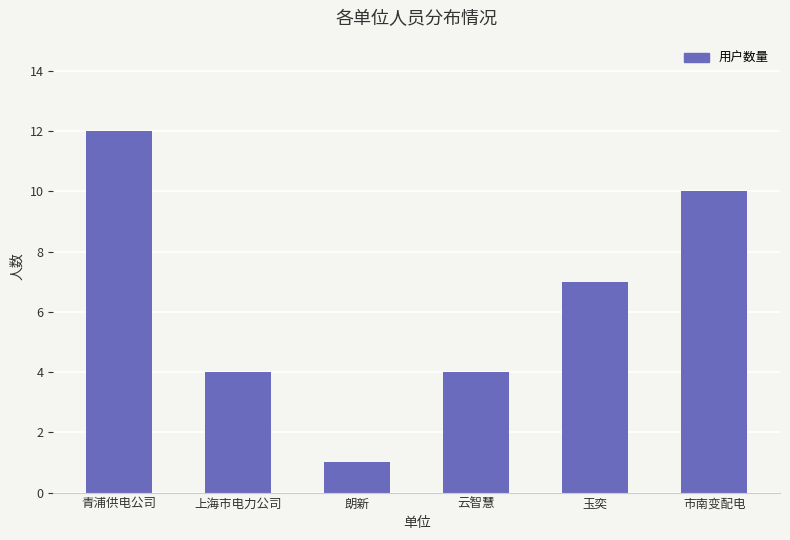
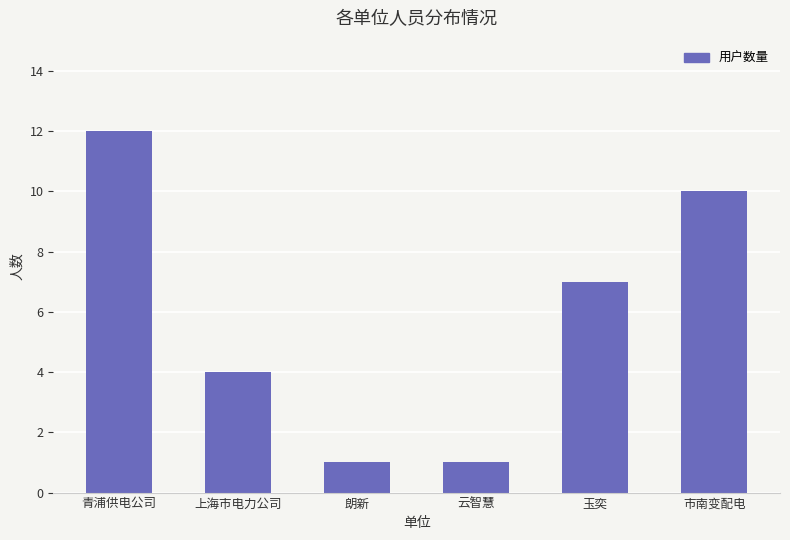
  {
    "青浦供电公司": 12,
    "上海市电力公司": 4,
    "朗新": 1,
-   "云智慧": 4,
+   "云智慧": 1,
    "玉奕": 7,
    "市南变配电": 10
  }
